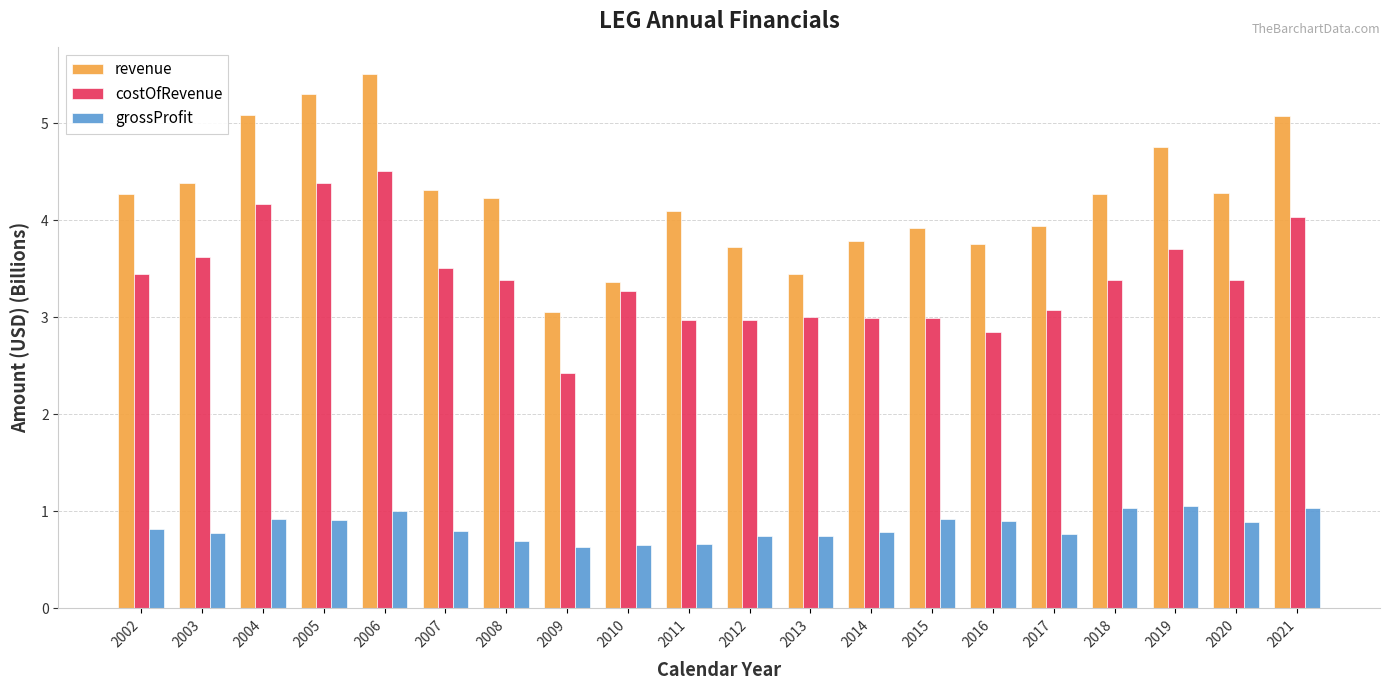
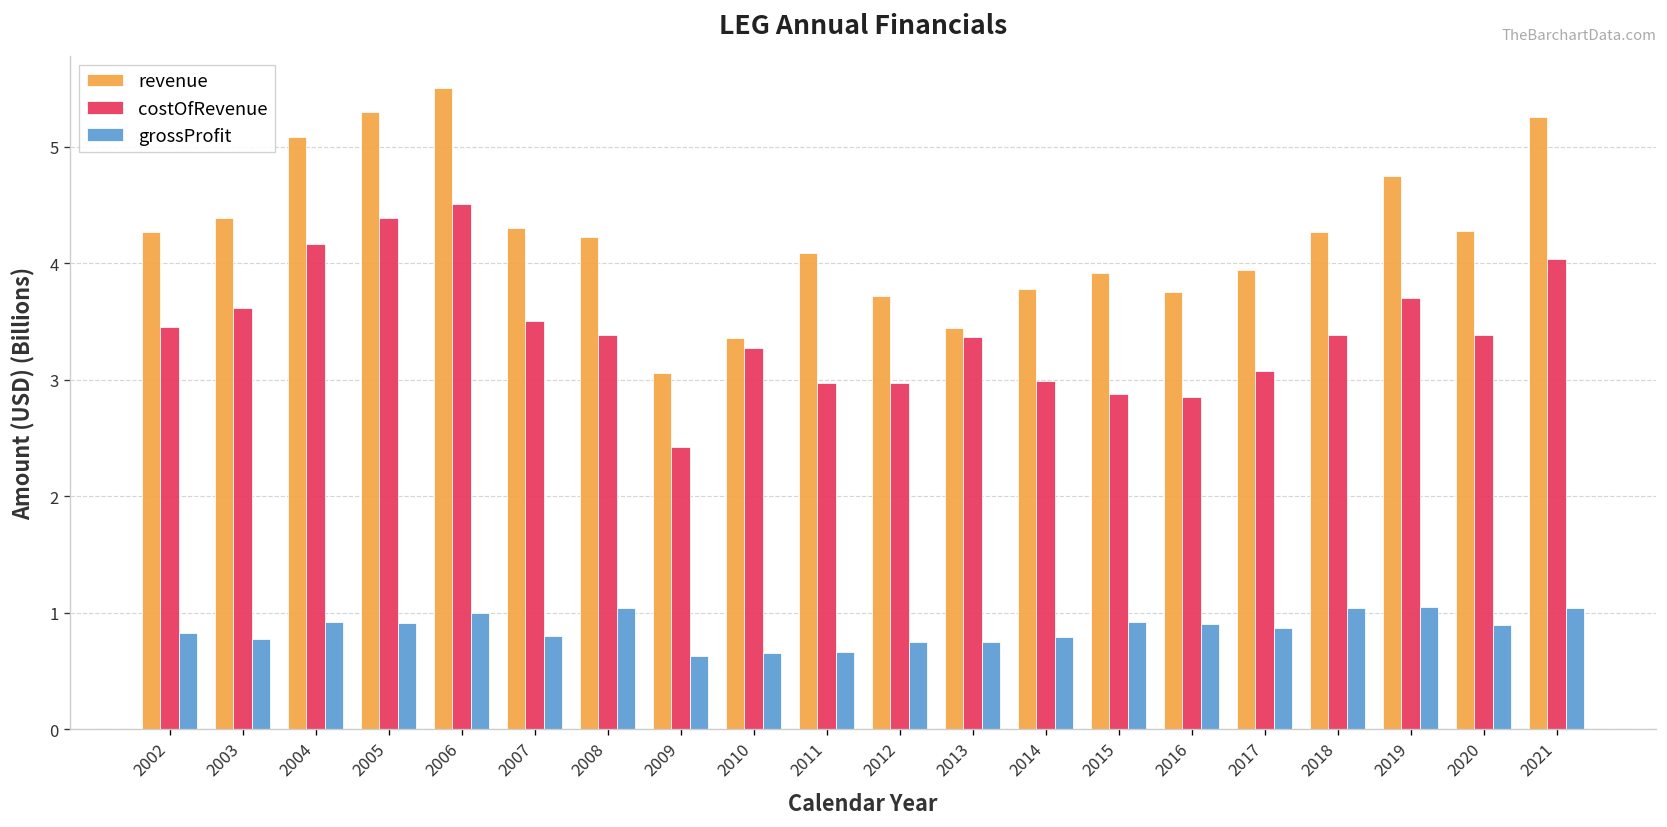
  {
    "revenue": {
      "2002": 4.3,
      "2003": 4.4,
      "2004": 5.1,
      "2005": 5.3,
      "2006": 5.5,
      "2007": 4.3,
      "2008": 4.2,
      "2009": 3.1,
      "2010": 3.4,
      "2011": 4.1,
      "2012": 3.7,
      "2013": 3.4,
      "2014": 3.8,
      "2015": 3.9,
      "2016": 3.7,
      "2017": 3.9,
      "2018": 4.3,
      "2019": 4.8,
      "2020": 4.3,
-     "2021": 5.1
+     "2021": 5.3
    },
    "costOfRevenue": {
      "2002": 3.5,
      "2003": 3.6,
      "2004": 4.2,
      "2005": 4.4,
      "2006": 4.5,
      "2007": 3.5,
      "2008": 3.4,
      "2009": 2.4,
      "2010": 3.3,
      "2011": 3.0,
      "2012": 3.0,
-     "2013": 3.0,
+     "2013": 3.4,
      "2014": 3.0,
-     "2015": 3.0,
+     "2015": 2.9,
      "2016": 2.9,
      "2017": 3.1,
      "2018": 3.4,
      "2019": 3.7,
      "2020": 3.4,
      "2021": 4.0
    },
    "grossProfit": {
      "2002": 0.8,
      "2003": 0.8,
      "2004": 0.9,
      "2005": 0.9,
      "2006": 1.0,
      "2007": 0.8,
-     "2008": 0.7,
+     "2008": 1.0,
      "2009": 0.6,
      "2010": 0.7,
      "2011": 0.7,
      "2012": 0.7,
      "2013": 0.7,
      "2014": 0.8,
      "2015": 0.9,
      "2016": 0.9,
-     "2017": 0.8,
+     "2017": 0.9,
      "2018": 1.0,
      "2019": 1.1,
      "2020": 0.9,
      "2021": 1.0
    }
  }
